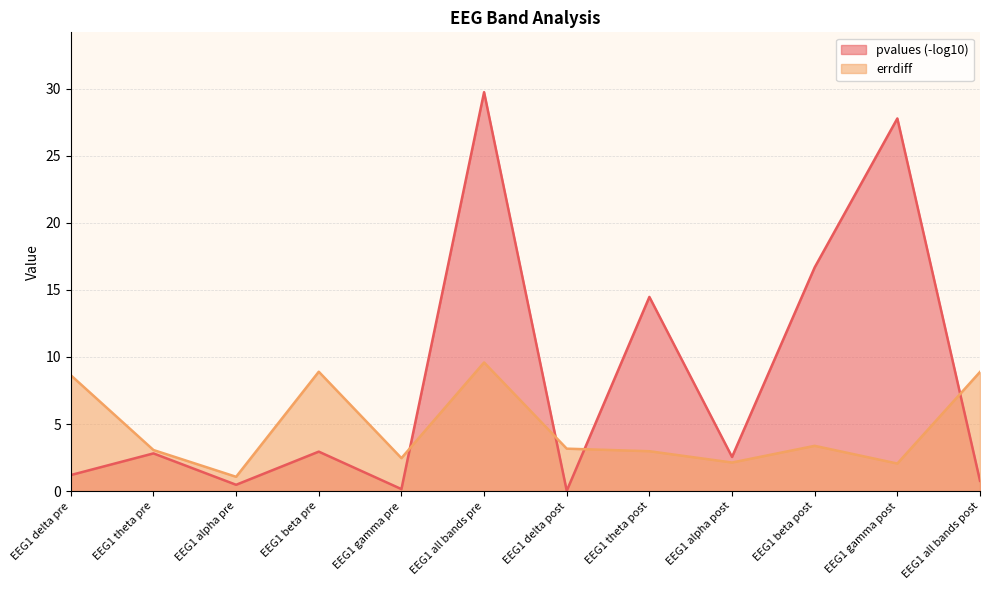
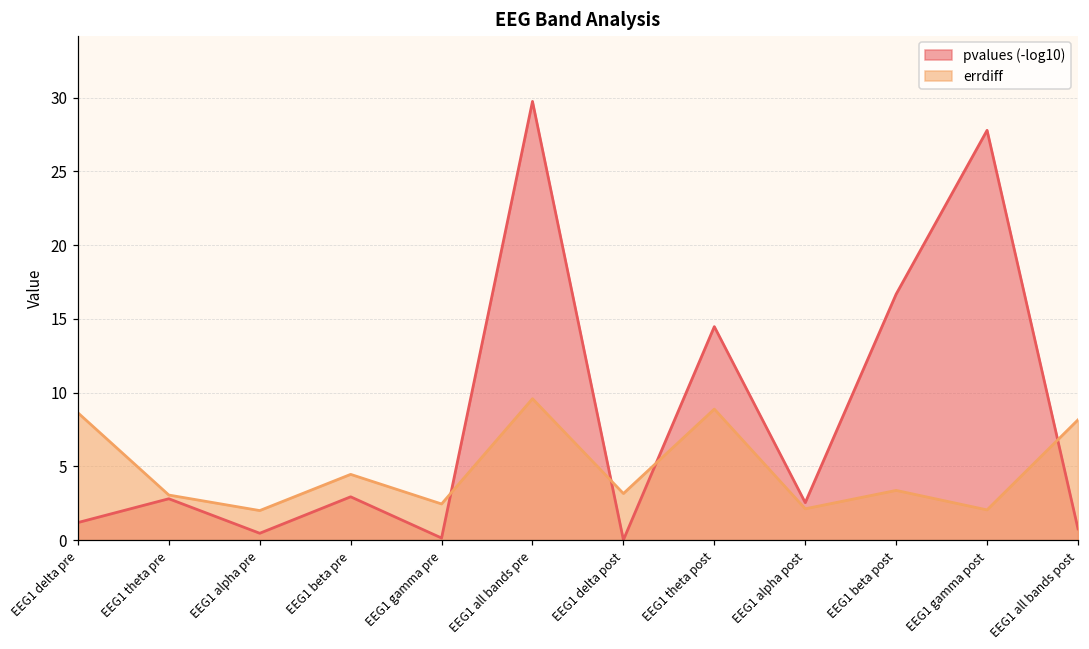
  {
    "pvalues (-log10)": {
      "EEG1 delta pre": 1.2,
      "EEG1 theta pre": 2.8,
      "EEG1 alpha pre": 0.5,
      "EEG1 beta pre": 2.9,
      "EEG1 gamma pre": 0.1,
      "EEG1 all bands pre": 29.7,
      "EEG1 delta post": 0.0,
      "EEG1 theta post": 14.5,
      "EEG1 alpha post": 2.5,
      "EEG1 beta post": 16.7,
      "EEG1 gamma post": 27.8,
      "EEG1 all bands post": 0.8
    },
    "errdiff": {
      "EEG1 delta pre": 8.6,
      "EEG1 theta pre": 3.1,
-     "EEG1 alpha pre": 1.1,
-     "EEG1 beta pre": 8.9,
+     "EEG1 alpha pre": 2.0,
+     "EEG1 beta pre": 4.5,
      "EEG1 gamma pre": 2.5,
      "EEG1 all bands pre": 9.6,
      "EEG1 delta post": 3.2,
-     "EEG1 theta post": 3.0,
+     "EEG1 theta post": 8.9,
      "EEG1 alpha post": 2.1,
      "EEG1 beta post": 3.4,
      "EEG1 gamma post": 2.1,
-     "EEG1 all bands post": 8.9
+     "EEG1 all bands post": 8.2
    }
  }
